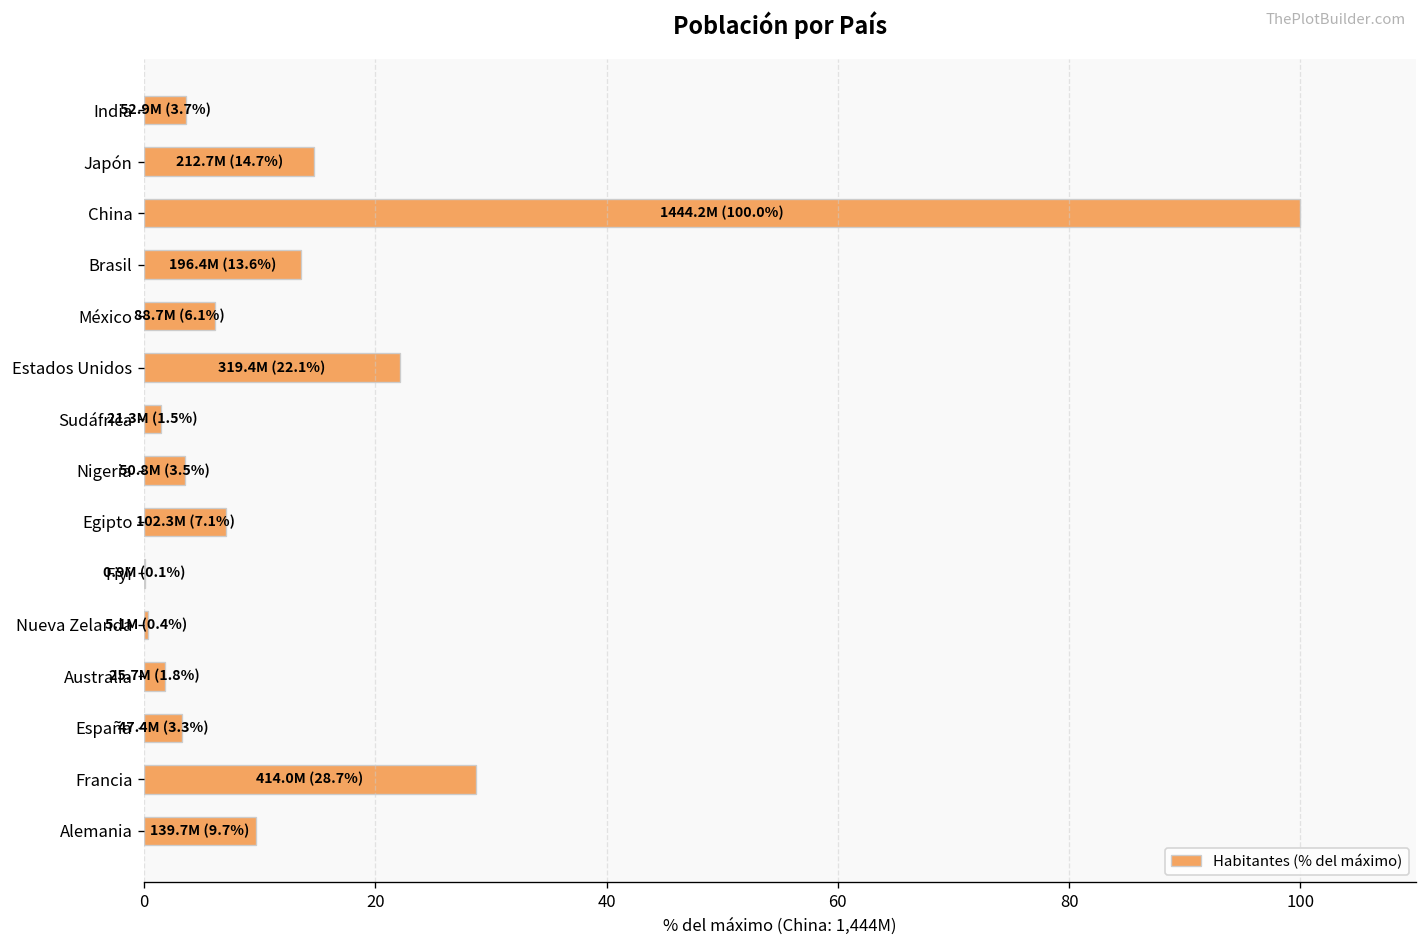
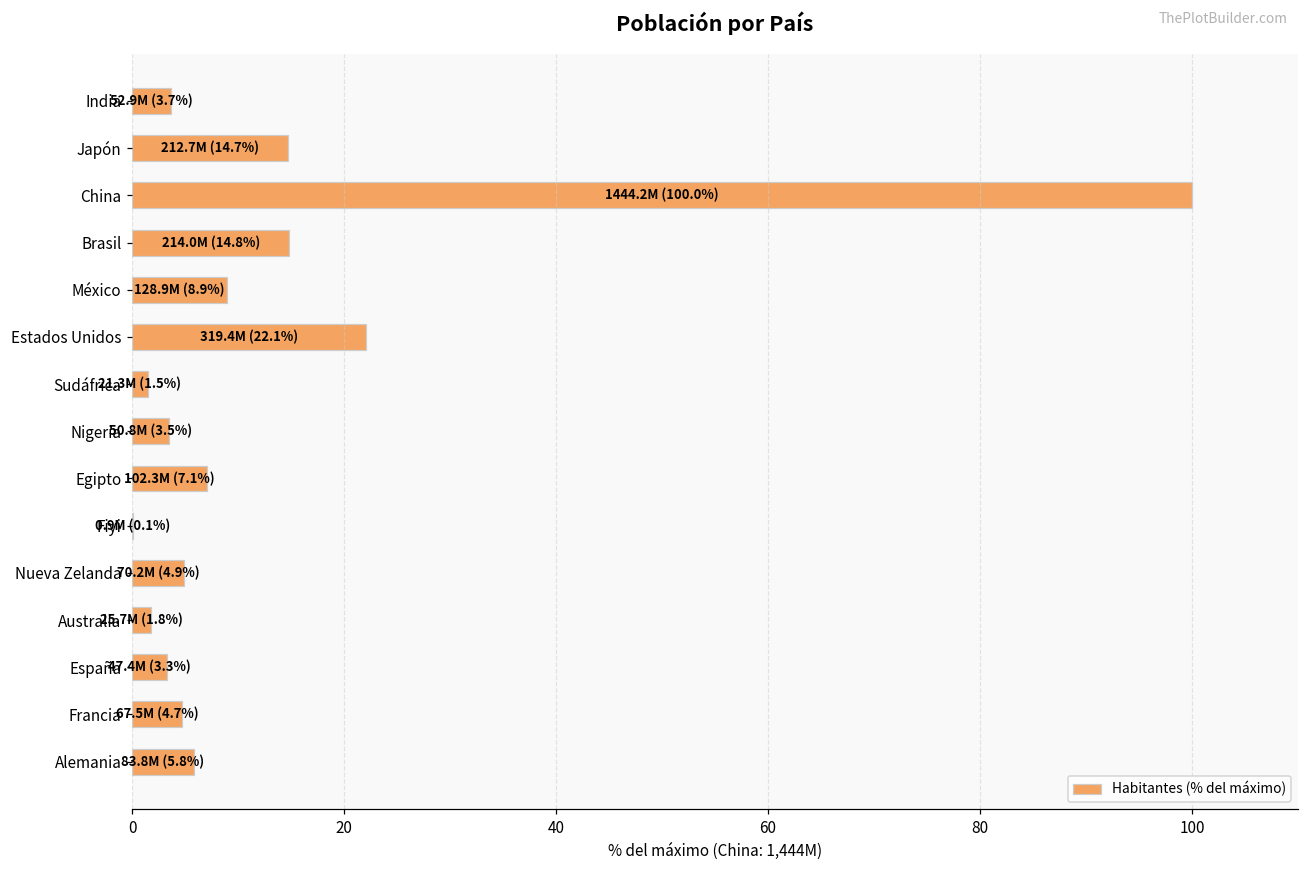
  {
    "India": "(3.7%)",
    "Japón": "(14.7%)",
    "China": "(100.0%)",
-   "Brasil": "196.4M (13.6%)",
-   "México": "88.7M (6.1%)",
+   "Brasil": "214.0M (14.8%)",
+   "México": "128.9M (8.9%)",
    "Estados Unidos": "(22.1%)",
    "Sudáfrica": "(1.5%)",
    "Nigeria": "(3.5%)",
    "Egipto": "(7.1%)",
    "Fiyi": "(0.1%)",
-   "Nueva Zelanda": "5.1M (0.4%)",
+   "Nueva Zelanda": "70.2M (4.9%)",
    "Australia": "(1.8%)",
    "España": "(3.3%)",
-   "Francia": "414.0M (28.7%)",
-   "Alemania": "139.7M (9.7%)"
+   "Francia": "67.5M (4.7%)",
+   "Alemania": "83.8M (5.8%)"
  }
